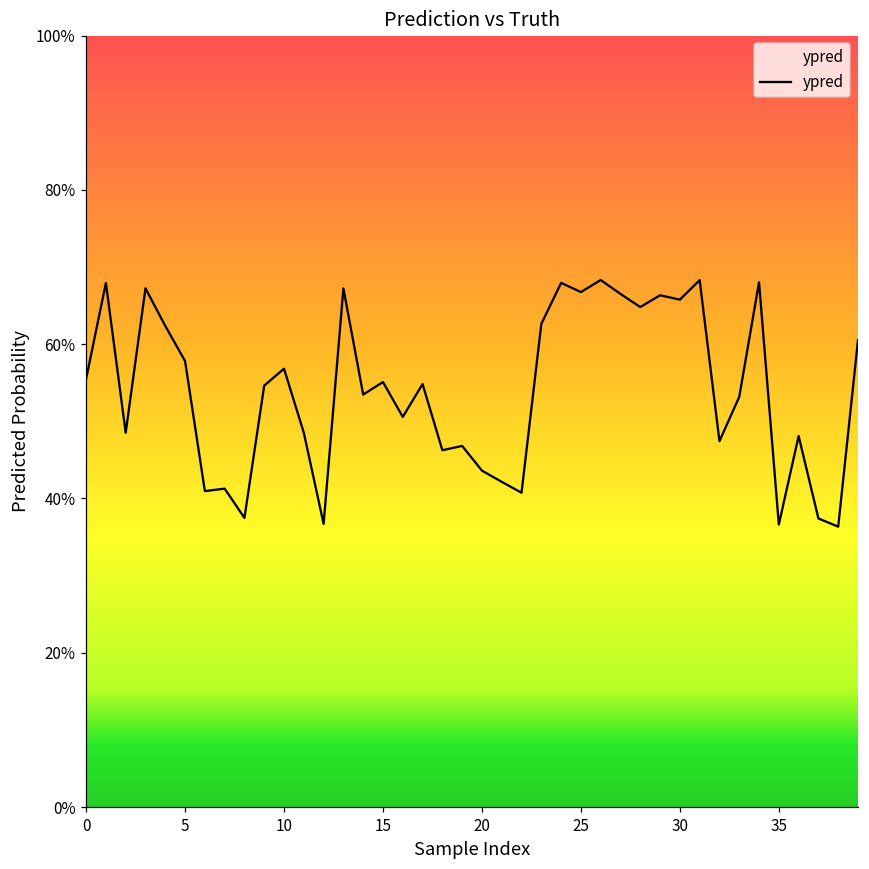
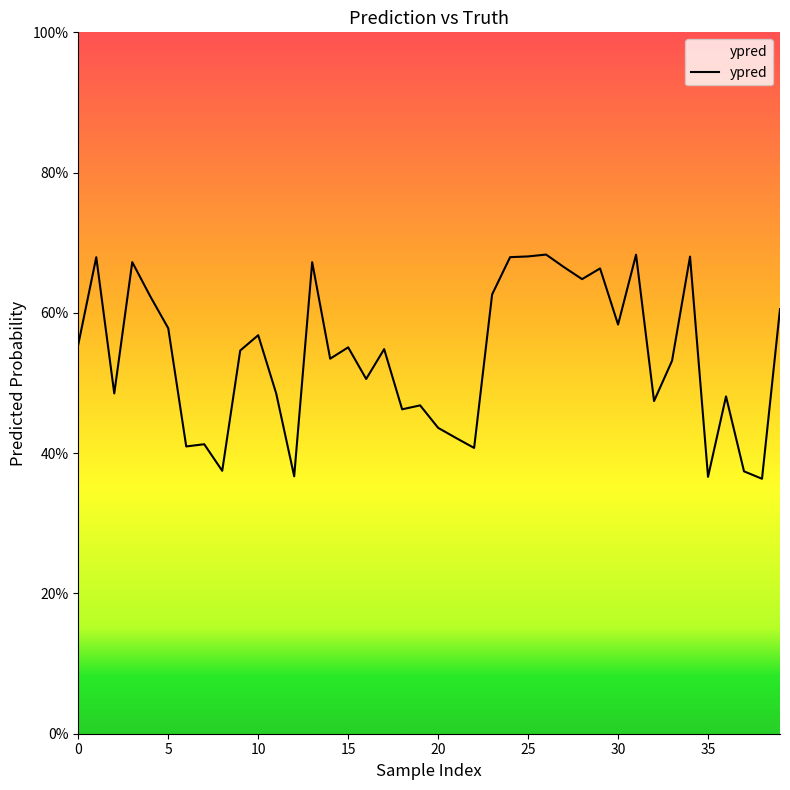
  {
    "0": "55%",
    "5": "58%",
    "10": "57%",
    "15": "55%",
    "20": "44%",
-   "25": "67%",
-   "30": "66%",
+   "25": "68%",
+   "30": "58%",
    "35": "37%"
  }
